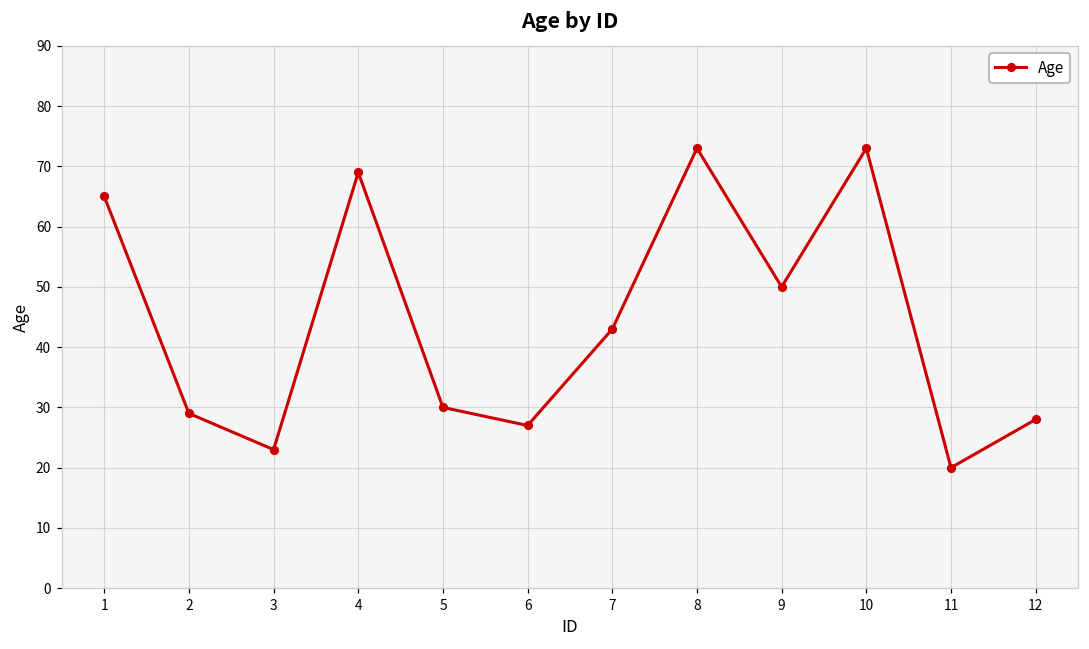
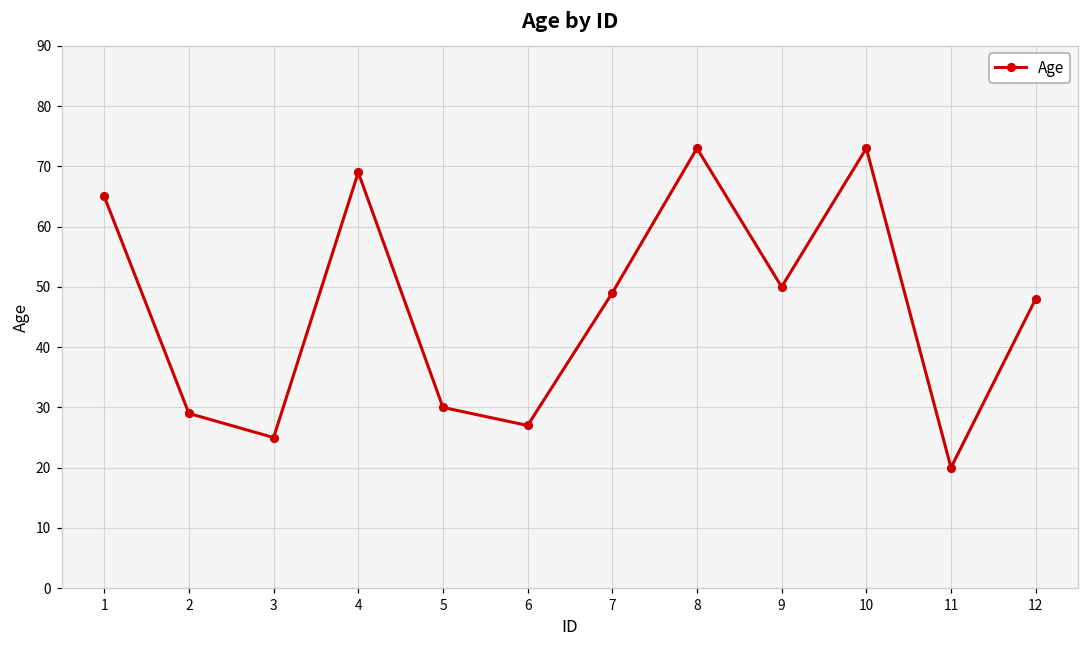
  {
    "1": 65,
    "2": 29,
-   "3": 23,
+   "3": 25,
    "4": 69,
    "5": 30,
    "6": 27,
-   "7": 43,
+   "7": 49,
    "8": 73,
    "9": 50,
    "10": 73,
    "11": 20,
-   "12": 28
+   "12": 48
  }
